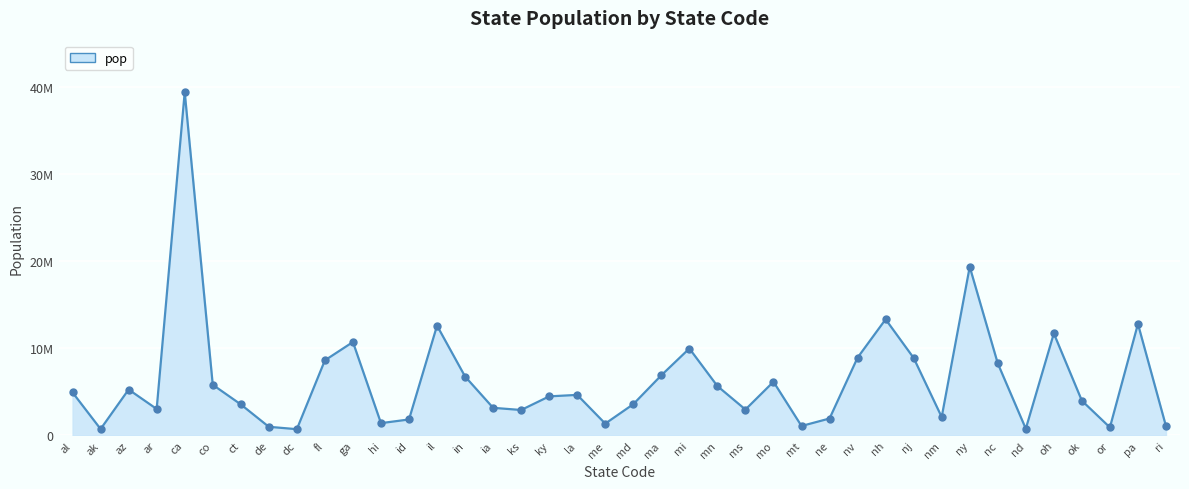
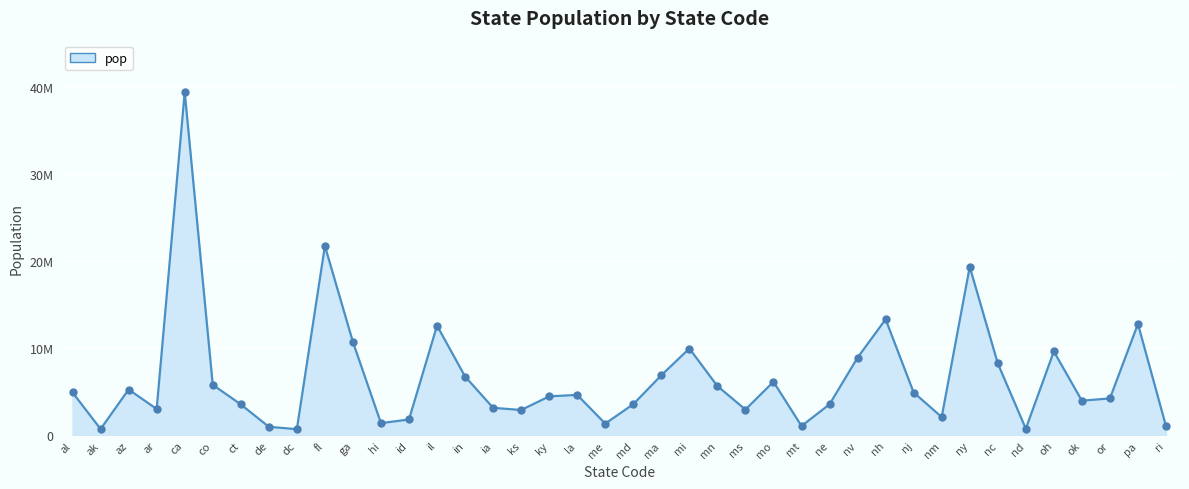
  {
    "al": 5000000,
    "ak": 1000000,
    "az": 5000000,
    "ar": 3000000,
    "ca": 39000000,
    "co": 6000000,
    "ct": 4000000,
    "de": 1000000,
    "dc": 1000000,
-   "fl": 9000000,
+   "fl": 22000000,
    "ga": 11000000,
    "hi": 1000000,
    "id": 2000000,
    "il": 13000000,
    "in": 7000000,
    "ia": 3000000,
    "ks": 3000000,
    "ky": 4000000,
    "la": 5000000,
    "me": 1000000,
    "md": 4000000,
    "ma": 7000000,
    "mi": 10000000,
    "mn": 6000000,
    "ms": 3000000,
    "mo": 6000000,
    "mt": 1000000,
-   "ne": 2000000,
+   "ne": 4000000,
    "nv": 9000000,
    "nh": 13000000,
-   "nj": 9000000,
+   "nj": 5000000,
    "nm": 2000000,
    "ny": 19000000,
    "nc": 8000000,
    "nd": 1000000,
-   "oh": 12000000,
+   "oh": 10000000,
    "ok": 4000000,
-   "or": 1000000,
+   "or": 4000000,
    "pa": 13000000,
    "ri": 1000000
  }
